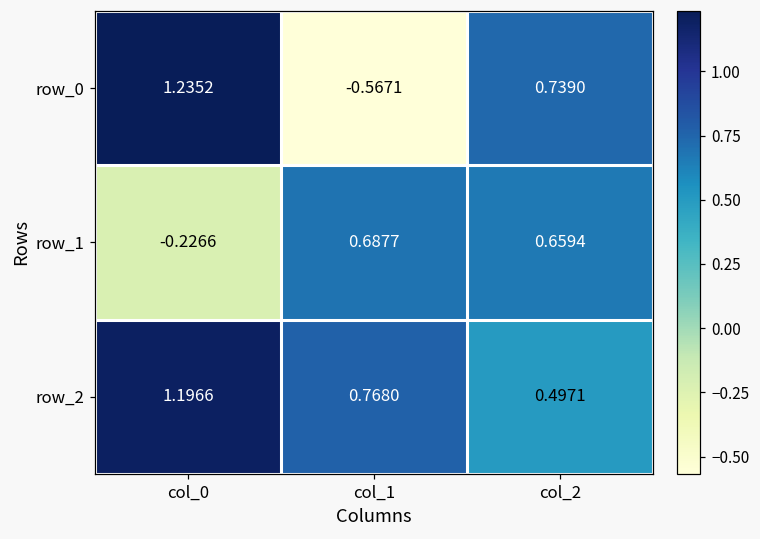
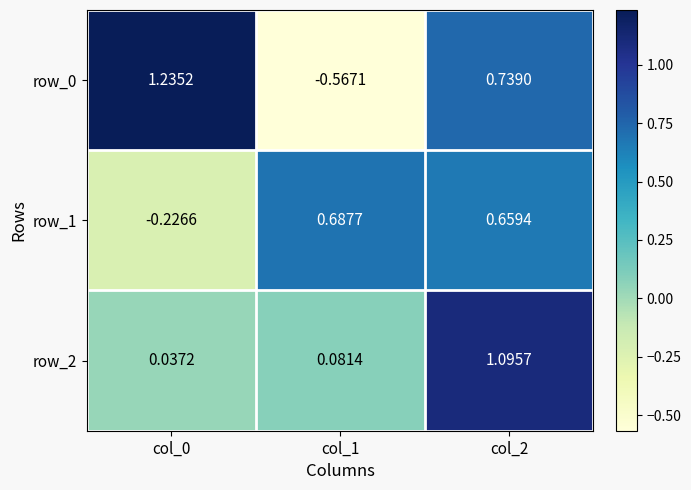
  {
    "row_0": {
      "col_0": 1.2352,
      "col_1": -0.5671,
      "col_2": 0.7390
    },
    "row_1": {
      "col_0": -0.2266,
      "col_1": 0.6877,
      "col_2": 0.6594
    },
    "row_2": {
-     "col_0": 1.1966,
-     "col_1": 0.7680,
-     "col_2": 0.4971
+     "col_0": 0.0372,
+     "col_1": 0.0814,
+     "col_2": 1.0957
    }
  }
